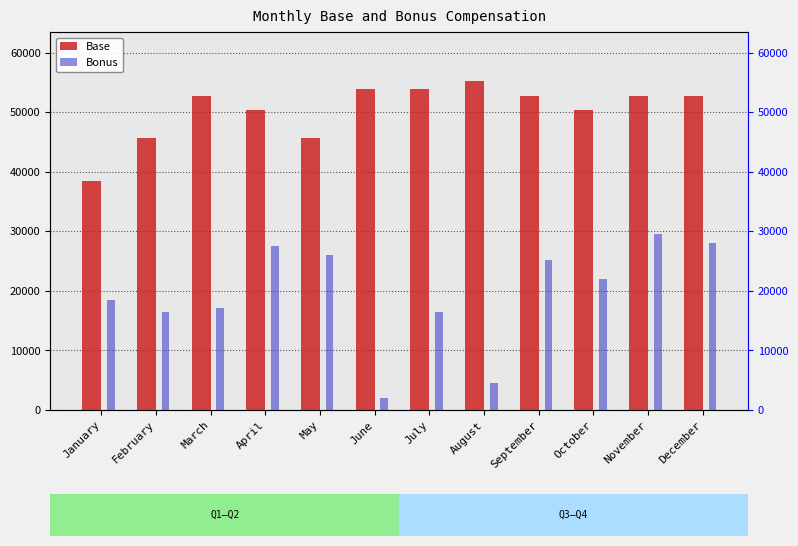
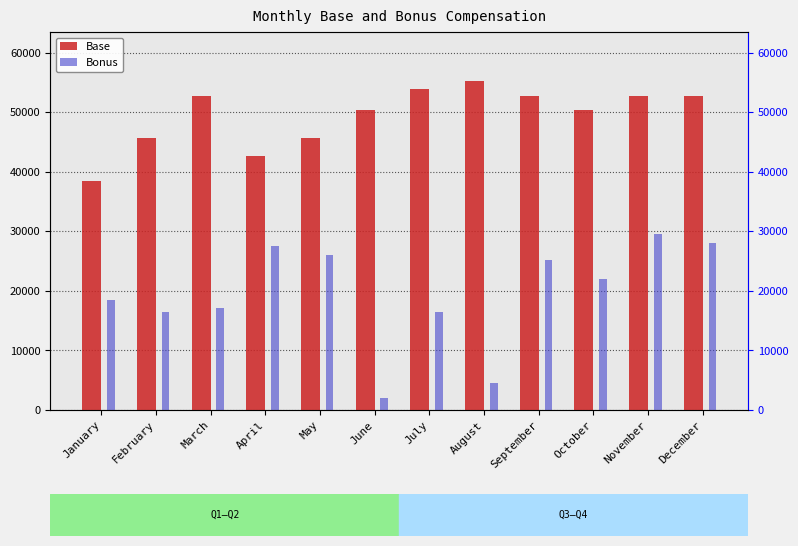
  {
    "Base": {
      "January": 38000,
      "February": 46000,
      "March": 53000,
-     "April": 50000,
+     "April": 43000,
      "May": 46000,
-     "June": 54000,
+     "June": 50000,
      "July": 54000,
      "August": 55000,
      "September": 53000,
      "October": 50000,
      "November": 53000,
      "December": 53000
    },
    "Bonus": {
      "January": 18000,
      "February": 16000,
      "March": 17000,
      "April": 27000,
      "May": 26000,
      "June": 2000,
      "July": 16000,
      "August": 5000,
      "September": 25000,
      "October": 22000,
      "November": 30000,
      "December": 28000
    }
  }
